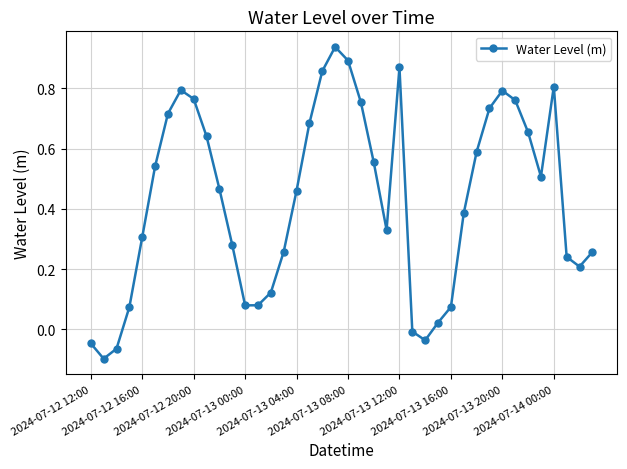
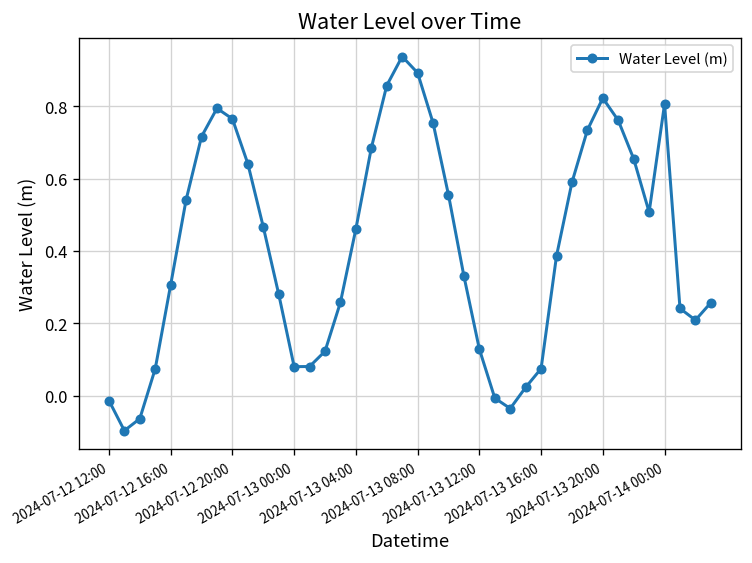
  {
-   "2024-07-12 12:00": -0.05,
+   "2024-07-12 12:00": -0.01,
    "2024-07-12 16:00": 0.31,
    "2024-07-12 20:00": 0.77,
    "2024-07-13 00:00": 0.08,
    "2024-07-13 04:00": 0.46,
    "2024-07-13 08:00": 0.89,
-   "2024-07-13 12:00": 0.87,
+   "2024-07-13 12:00": 0.13,
    "2024-07-13 16:00": 0.07,
-   "2024-07-13 20:00": 0.79,
+   "2024-07-13 20:00": 0.82,
    "2024-07-14 00:00": 0.81
  }
